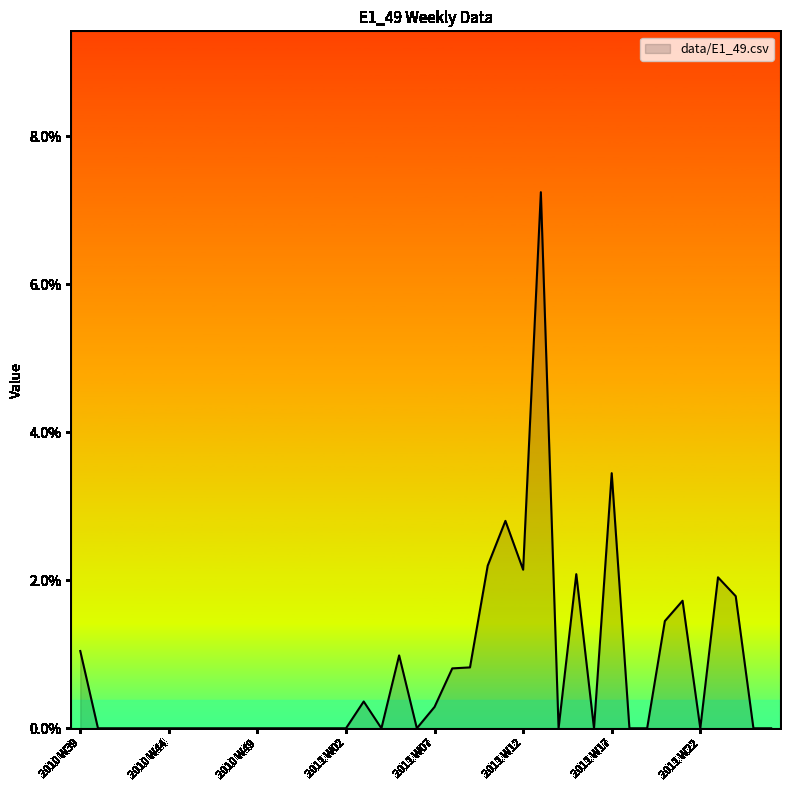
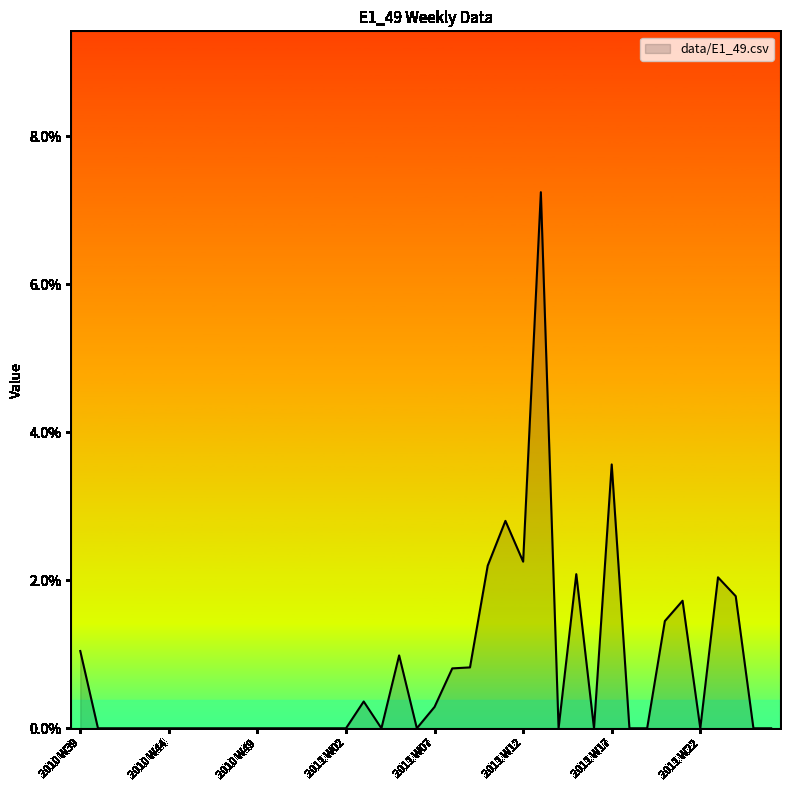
  {
    "2010 W39": "1.0%",
-   "2011 W12": "2.1%",
-   "2011 W17": "3.4%"
+   "2011 W12": "2.3%",
+   "2011 W17": "3.6%"
  }
